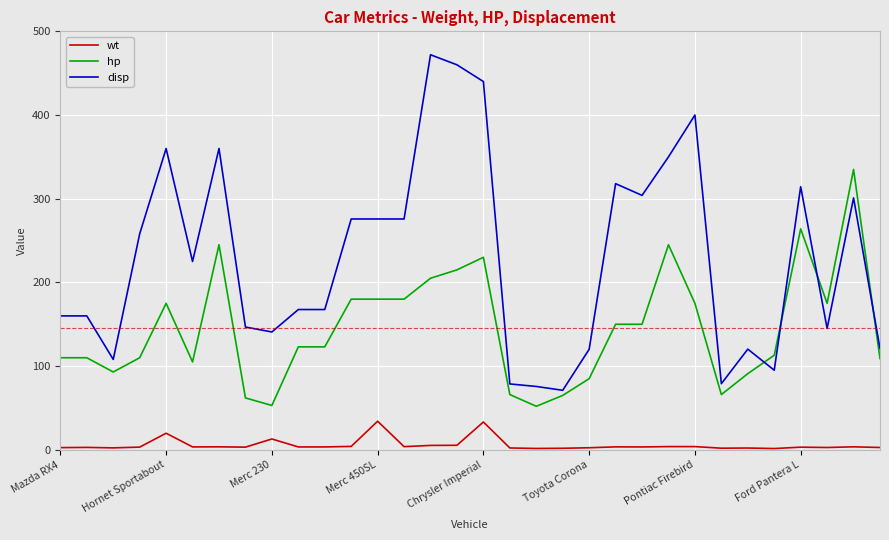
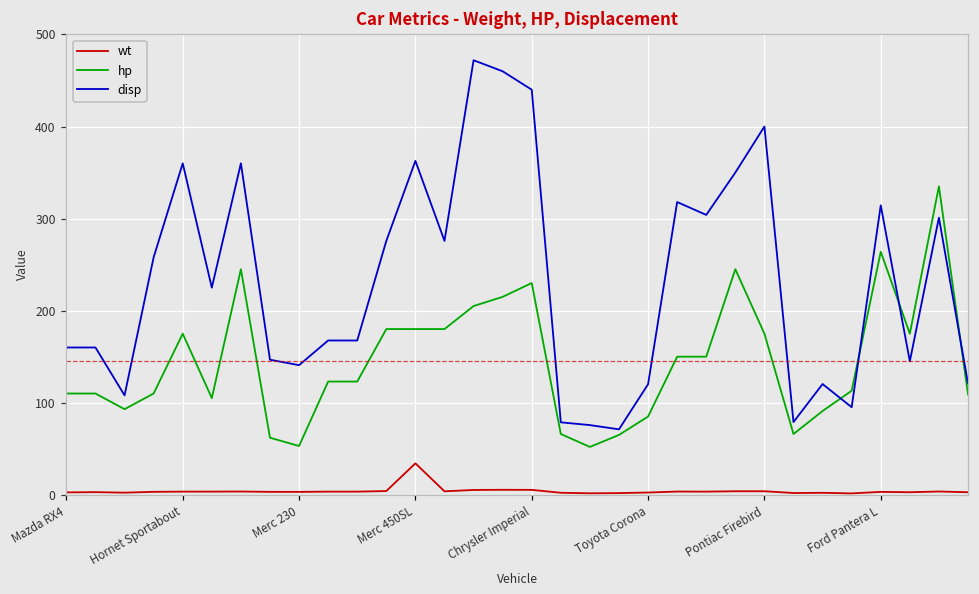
  {
    "wt": {
      "Mazda RX4": 0,
-     "Hornet Sportabout": 20,
-     "Merc 230": 10,
+     "Hornet Sportabout": 0,
+     "Merc 230": 0,
      "Merc 450SL": 30,
-     "Chrysler Imperial": 30,
+     "Chrysler Imperial": 10,
      "Toyota Corona": 0,
      "Pontiac Firebird": 0,
      "Ford Pantera L": 0
    },
    "hp": {
      "Mazda RX4": 110,
      "Hornet Sportabout": 180,
      "Merc 230": 50,
      "Merc 450SL": 180,
      "Chrysler Imperial": 230,
      "Toyota Corona": 90,
      "Pontiac Firebird": 180,
      "Ford Pantera L": 260
    },
    "disp": {
      "Mazda RX4": 160,
      "Hornet Sportabout": 360,
      "Merc 230": 140,
-     "Merc 450SL": 280,
+     "Merc 450SL": 360,
      "Chrysler Imperial": 440,
      "Toyota Corona": 120,
      "Pontiac Firebird": 400,
      "Ford Pantera L": 310
    }
  }
